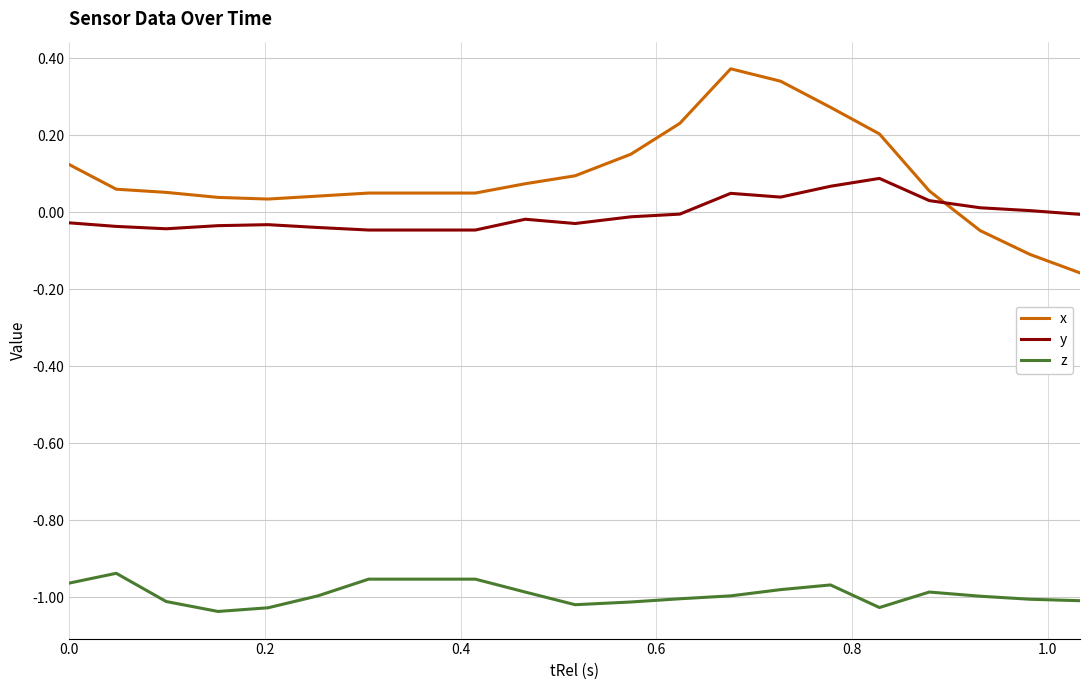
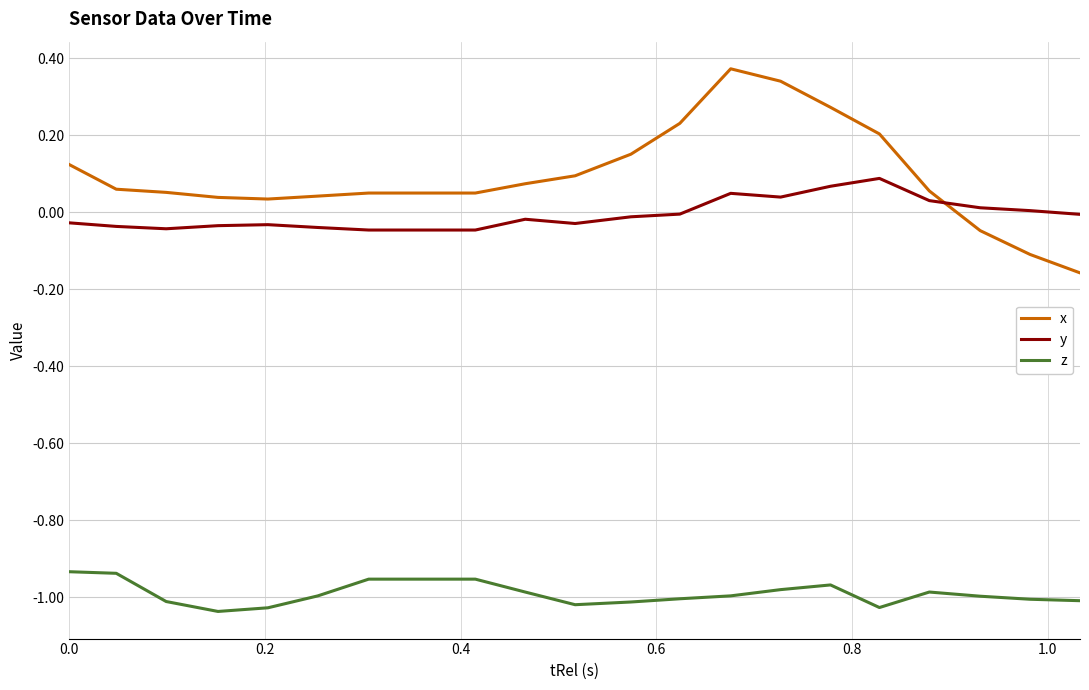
  {
    "x": {
      "0.0": 0.12
    },
    "y": {
      "0.0": -0.03
    },
    "z": {
-     "0.0": -0.96
+     "0.0": -0.93
    }
  }
